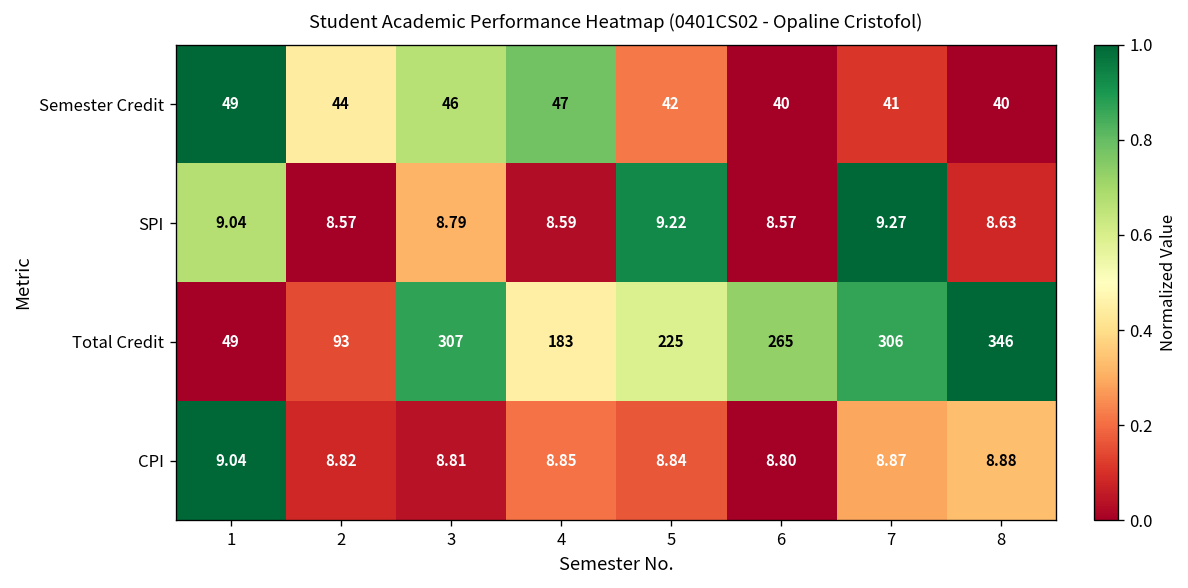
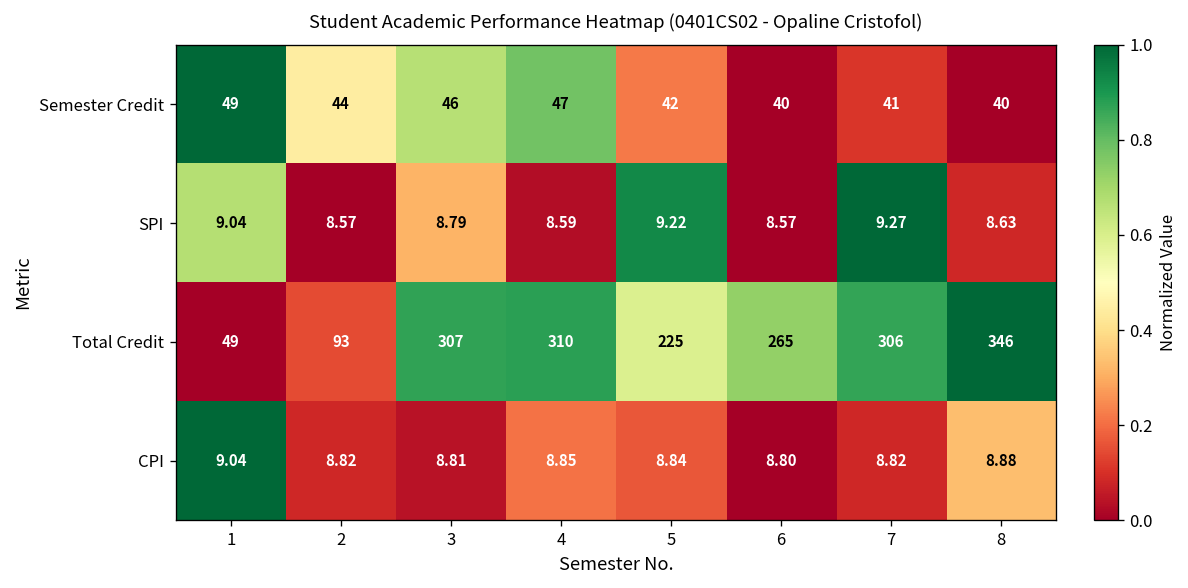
  {
    "Semester Credit": {
      "1": 49,
      "2": 44,
      "3": 46,
      "4": 47,
      "5": 42,
      "6": 40,
      "7": 41,
      "8": 40
    },
    "SPI": {
      "1": 9.04,
      "2": 8.57,
      "3": 8.79,
      "4": 8.59,
      "5": 9.22,
      "6": 8.57,
      "7": 9.27,
      "8": 8.63
    },
    "Total Credit": {
      "1": 49,
      "2": 93,
      "3": 307,
-     "4": 183,
+     "4": 310,
      "5": 225,
      "6": 265,
      "7": 306,
      "8": 346
    },
    "CPI": {
      "1": 9.04,
      "2": 8.82,
      "3": 8.81,
      "4": 8.85,
      "5": 8.84,
      "6": 8.80,
-     "7": 8.87,
+     "7": 8.82,
      "8": 8.88
    }
  }
